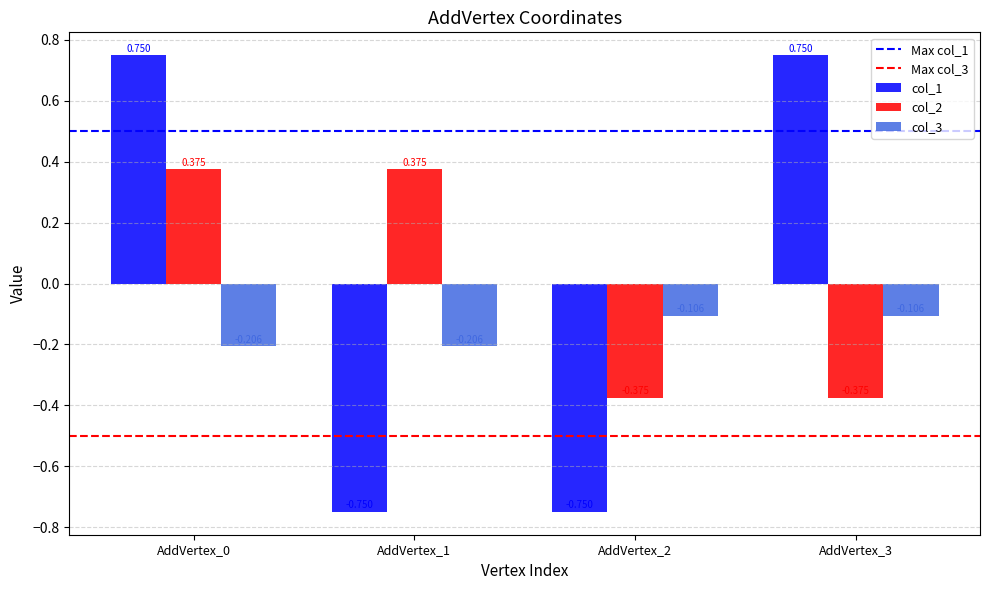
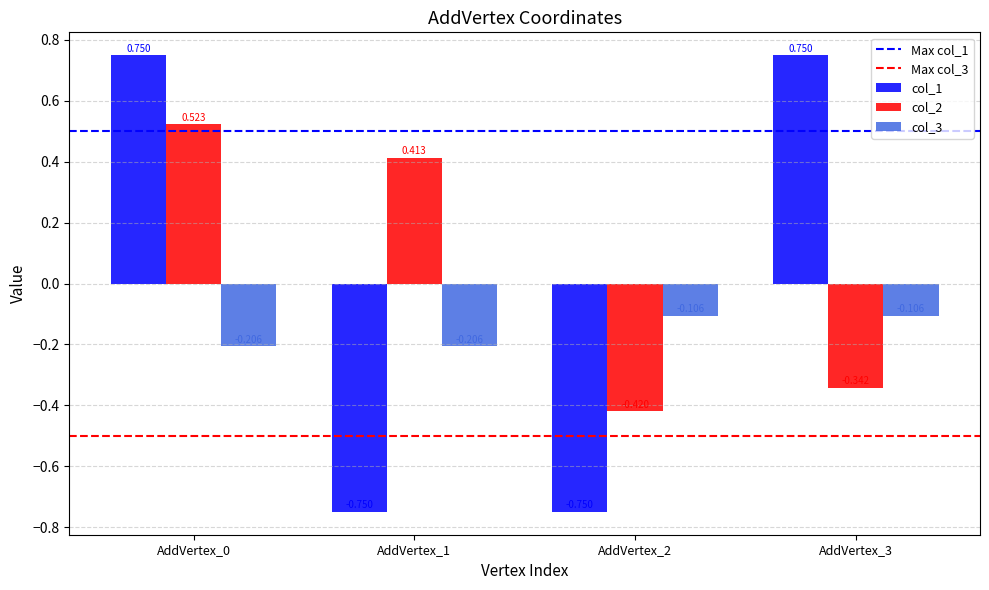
  {
    "col_1": {
      "AddVertex_0": 0.750,
      "AddVertex_3": 0.750
    },
    "col_2": {
-     "AddVertex_0": 0.375,
-     "AddVertex_1": 0.375,
-     "AddVertex_2": -0.38,
-     "AddVertex_3": -0.38
+     "AddVertex_0": 0.523,
+     "AddVertex_1": 0.413,
+     "AddVertex_2": -0.42,
+     "AddVertex_3": -0.34
    },
    "col_3": {
      "AddVertex_0": -0.21,
      "AddVertex_1": -0.21,
      "AddVertex_2": -0.11,
      "AddVertex_3": -0.11
    }
  }
